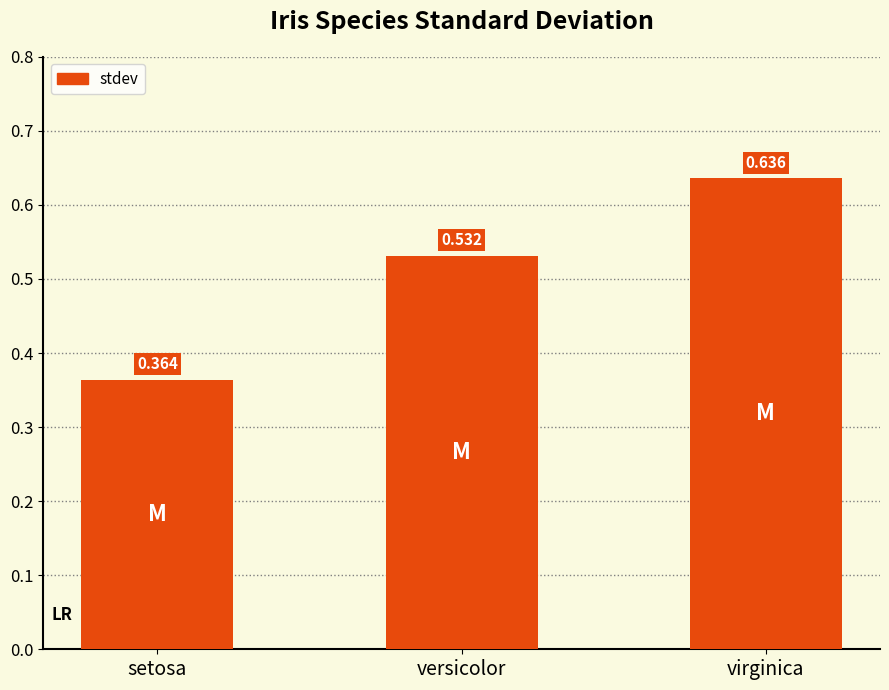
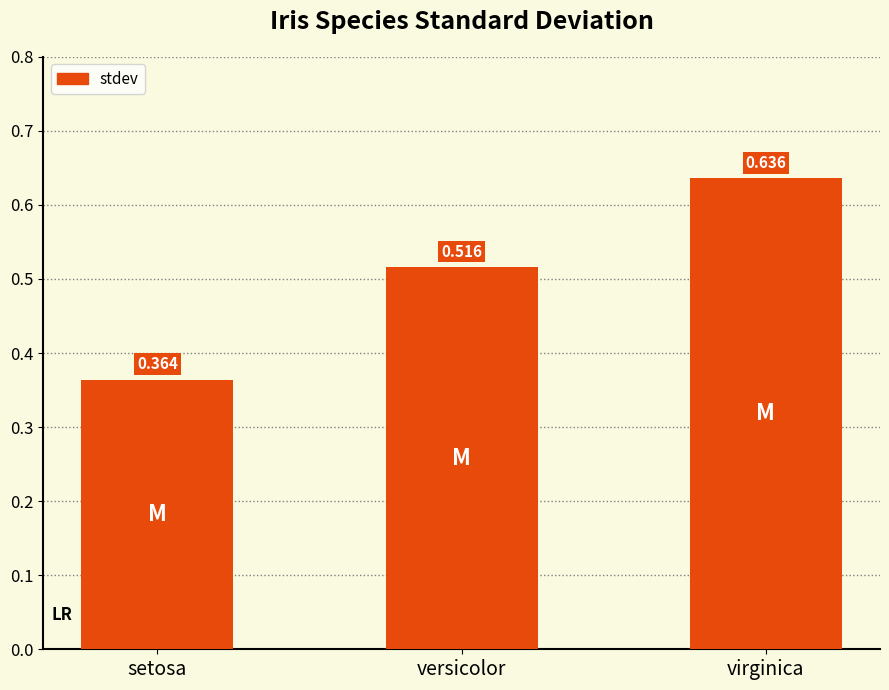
  {
-   "versicolor": 0.532
+   "versicolor": 0.516
  }
